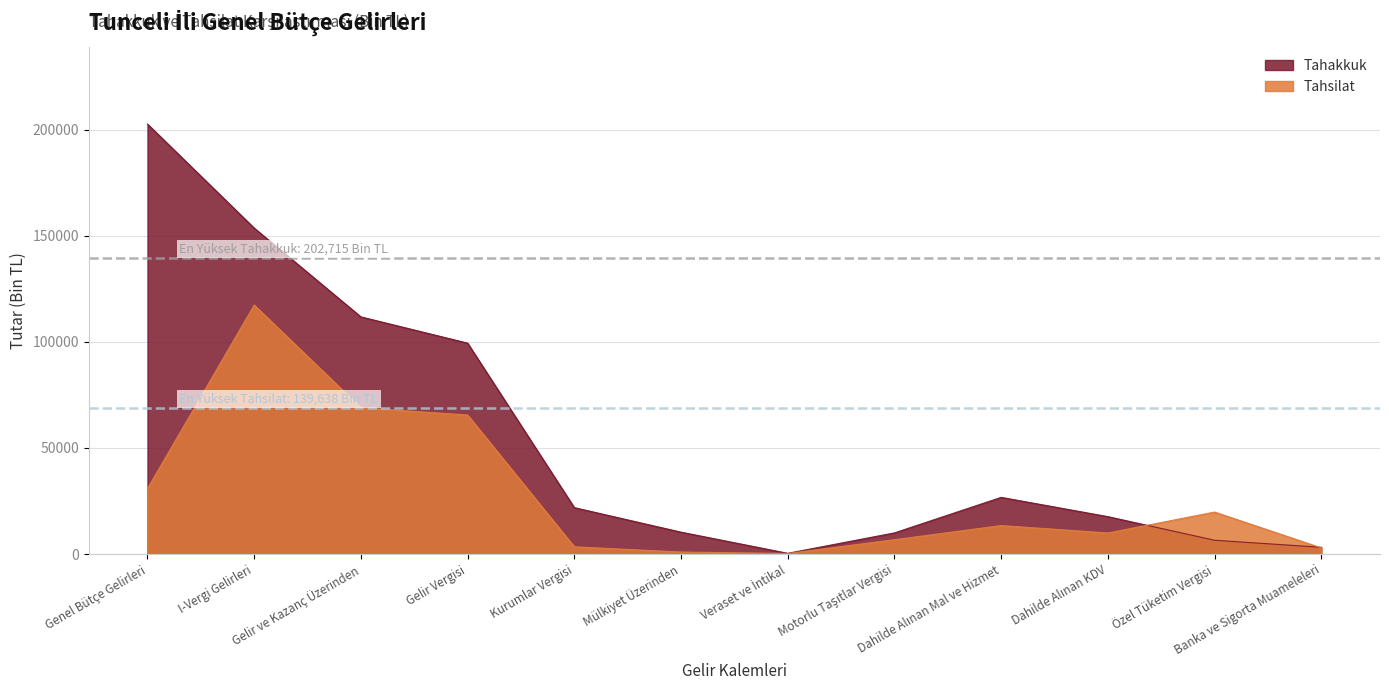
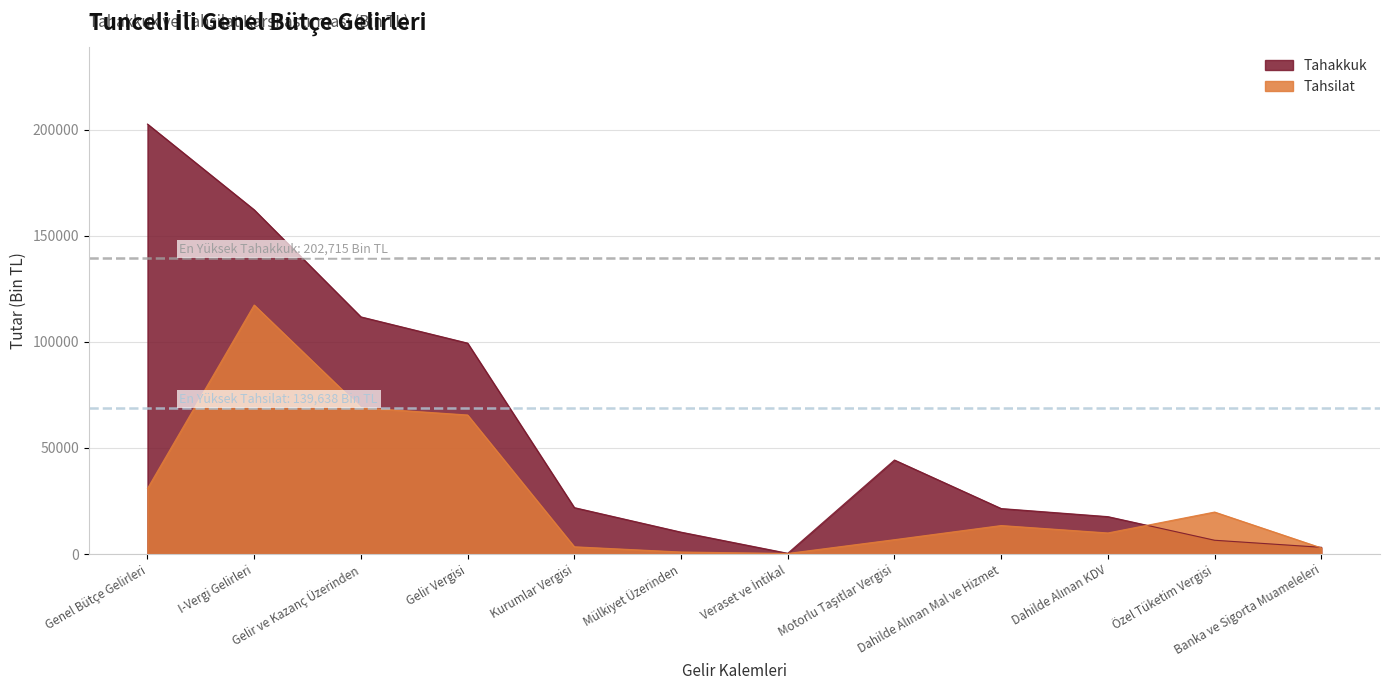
  {
    "Tahakkuk": {
      "Genel Bütçe Gelirleri": 203000,
-     "I-Vergi Gelirleri": 154000,
+     "I-Vergi Gelirleri": 162000,
      "Gelir ve Kazanç Üzerinden": 112000,
      "Gelir Vergisi": 99000,
      "Kurumlar Vergisi": 22000,
      "Mülkiyet Üzerinden": 10000,
-     "Motorlu Taşıtlar Vergisi": 10000,
-     "Dahilde Alınan Mal ve Hizmet": 27000,
+     "Motorlu Taşıtlar Vergisi": 44000,
+     "Dahilde Alınan Mal ve Hizmet": 21000,
      "Dahilde Alınan KDV": 18000,
      "Özel Tüketim Vergisi": 6000
    },
    "Tahsilat": {
      "Genel Bütçe Gelirleri": 31000,
      "I-Vergi Gelirleri": 117000,
      "Gelir Vergisi": 66000,
      "Kurumlar Vergisi": 3000,
      "Mülkiyet Üzerinden": 1000,
      "Motorlu Taşıtlar Vergisi": 7000,
      "Dahilde Alınan Mal ve Hizmet": 13000,
      "Dahilde Alınan KDV": 10000,
      "Özel Tüketim Vergisi": 20000
    }
  }
